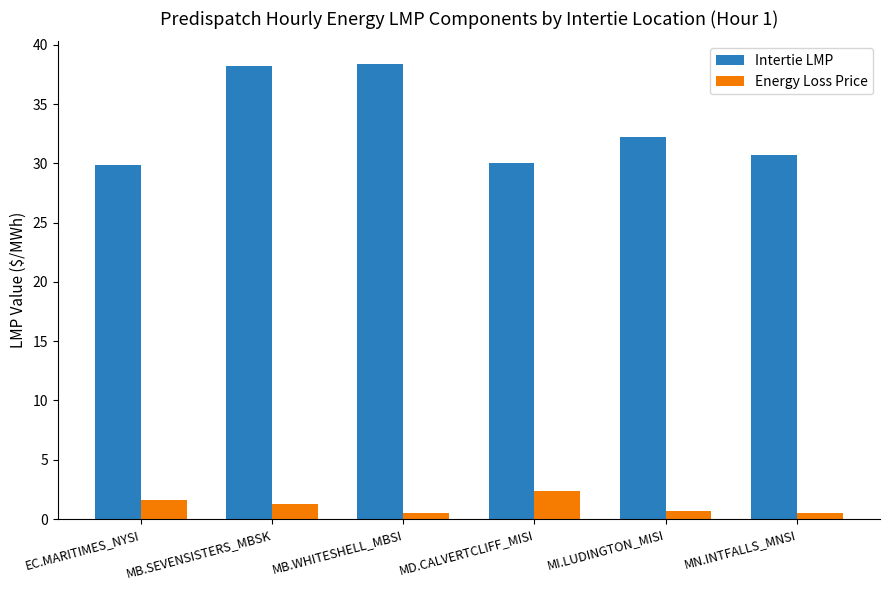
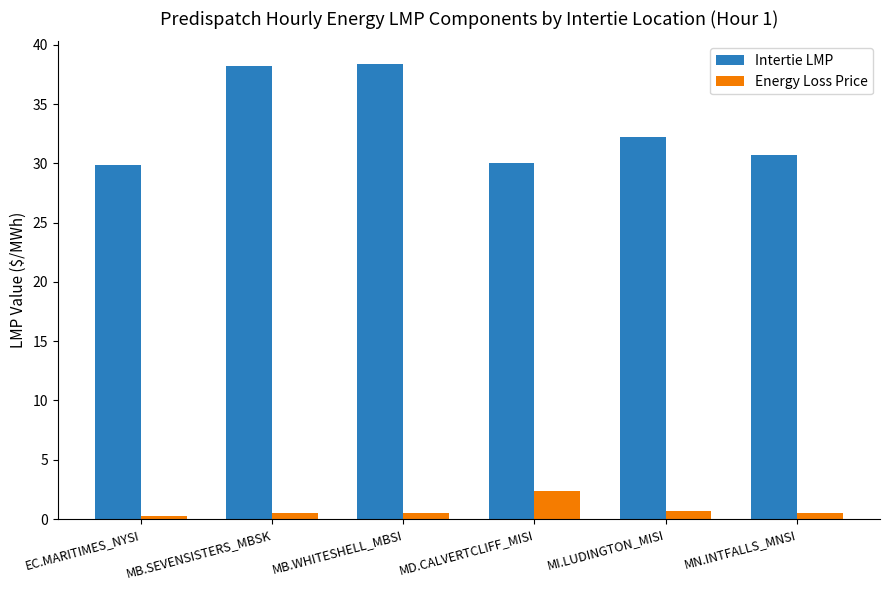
  {
    "Intertie LMP": {
      "EC.MARITIMES_NYSI": 29.8,
      "MB.SEVENSISTERS_MBSK": 38.2,
      "MB.WHITESHELL_MBSI": 38.4,
      "MD.CALVERTCLIFF_MISI": 30.0,
      "MI.LUDINGTON_MISI": 32.2,
      "MN.INTFALLS_MNSI": 30.7
    },
    "Energy Loss Price": {
-     "EC.MARITIMES_NYSI": 1.6,
-     "MB.SEVENSISTERS_MBSK": 1.2,
+     "EC.MARITIMES_NYSI": 0.3,
+     "MB.SEVENSISTERS_MBSK": 0.5,
      "MB.WHITESHELL_MBSI": 0.5,
      "MD.CALVERTCLIFF_MISI": 2.4,
      "MI.LUDINGTON_MISI": 0.7,
      "MN.INTFALLS_MNSI": 0.5
    }
  }
